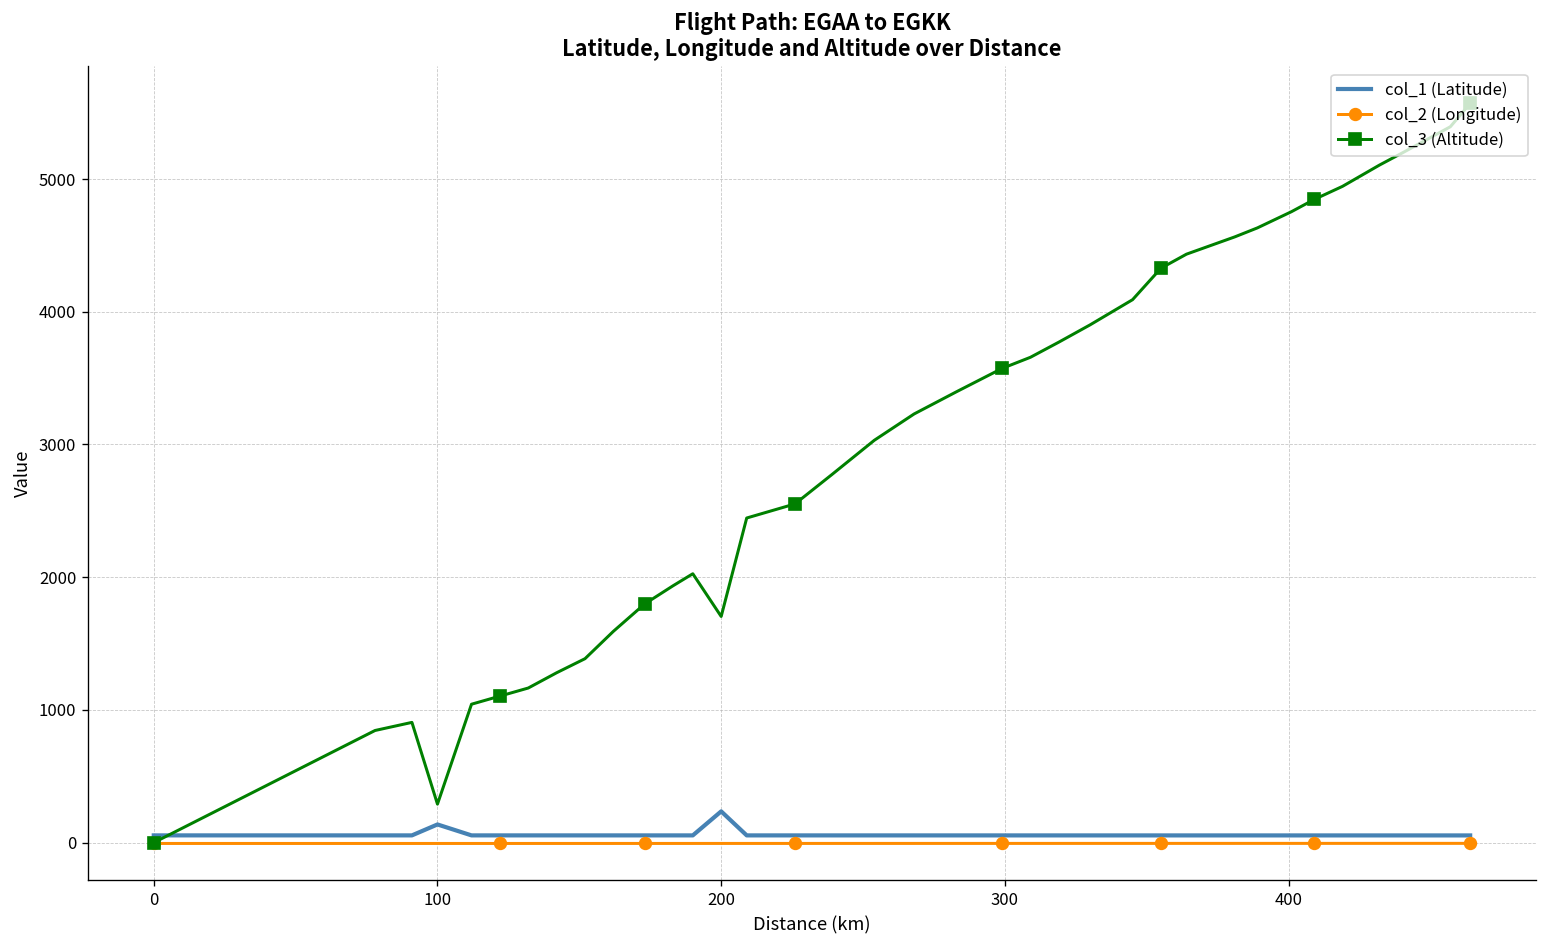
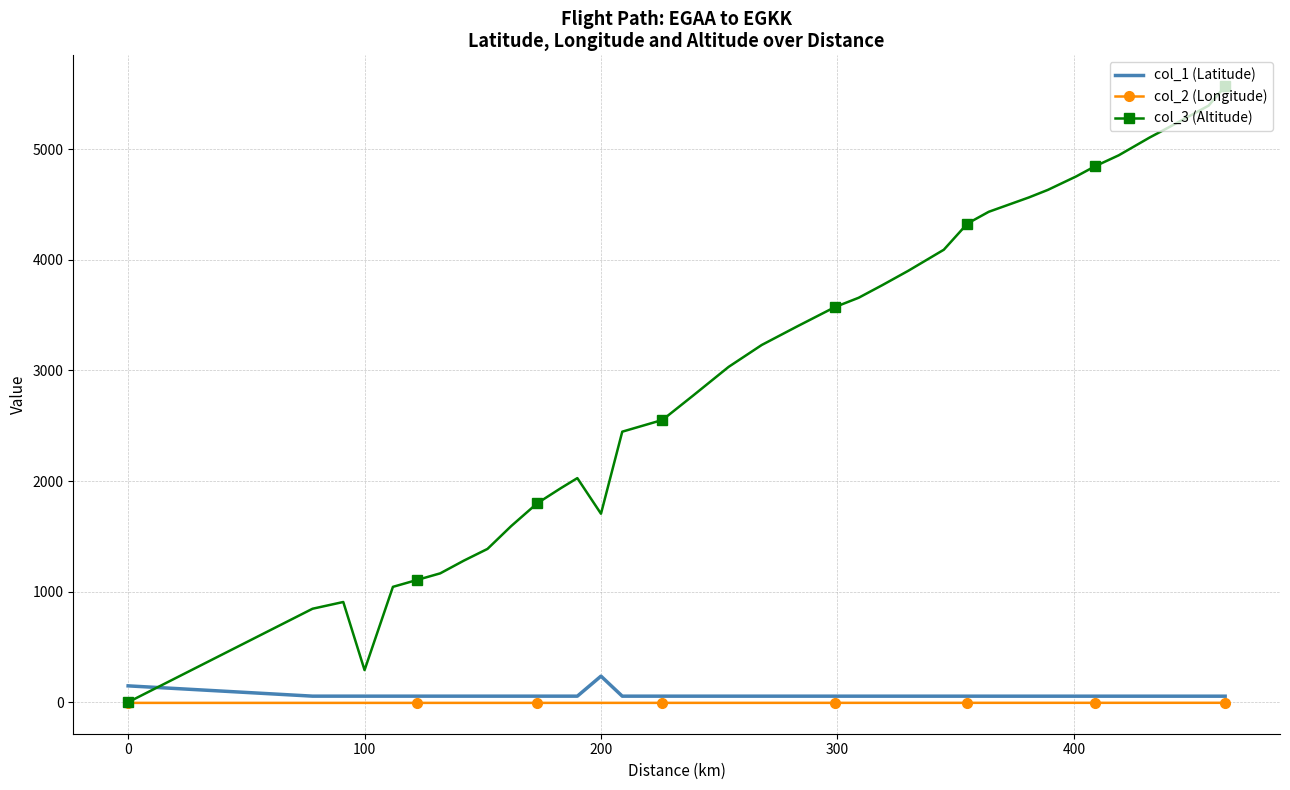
  {
    "col_1 (Latitude)": {
-     "0": 50,
-     "100": 140,
+     "0": 150,
+     "100": 50,
      "200": 240
    },
    "col_2 (Longitude)": {
      "100": -10,
      "200": -10
    },
    "col_3 (Altitude)": {
      "100": 290,
      "200": 1700
    }
  }
